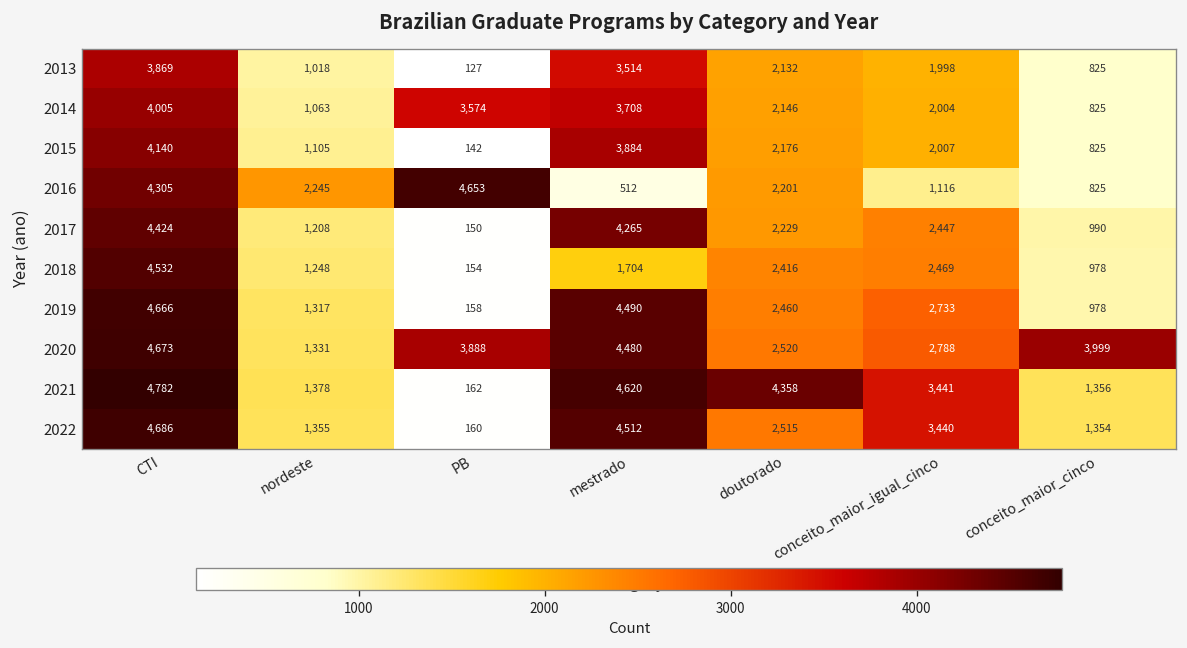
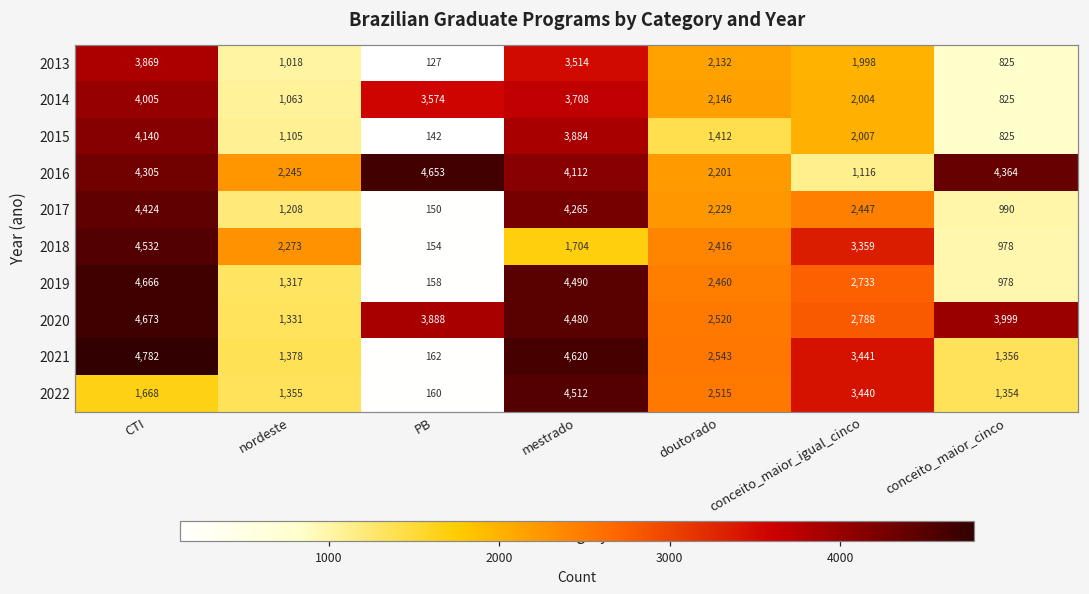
  {
    "2013": {
      "CTI": "3,869",
      "nordeste": "1,018",
      "PB": "127",
      "mestrado": "3,514",
      "doutorado": "2,132",
      "conceito_maior_igual_cinco": "1,998",
      "conceito_maior_cinco": "825"
    },
    "2014": {
      "CTI": "4,005",
      "nordeste": "1,063",
      "PB": "3,574",
      "mestrado": "3,708",
      "doutorado": "2,146",
      "conceito_maior_igual_cinco": "2,004",
      "conceito_maior_cinco": "825"
    },
    "2015": {
      "CTI": "4,140",
      "nordeste": "1,105",
      "PB": "142",
      "mestrado": "3,884",
-     "doutorado": "2,176",
+     "doutorado": "1,412",
      "conceito_maior_igual_cinco": "2,007",
      "conceito_maior_cinco": "825"
    },
    "2016": {
      "CTI": "4,305",
      "nordeste": "2,245",
      "PB": "4,653",
-     "mestrado": "512",
+     "mestrado": "4,112",
      "doutorado": "2,201",
      "conceito_maior_igual_cinco": "1,116",
-     "conceito_maior_cinco": "825"
+     "conceito_maior_cinco": "4,364"
    },
    "2017": {
      "CTI": "4,424",
      "nordeste": "1,208",
      "PB": "150",
      "mestrado": "4,265",
      "doutorado": "2,229",
      "conceito_maior_igual_cinco": "2,447",
      "conceito_maior_cinco": "990"
    },
    "2018": {
      "CTI": "4,532",
-     "nordeste": "1,248",
+     "nordeste": "2,273",
      "PB": "154",
      "mestrado": "1,704",
      "doutorado": "2,416",
-     "conceito_maior_igual_cinco": "2,469",
+     "conceito_maior_igual_cinco": "3,359",
      "conceito_maior_cinco": "978"
    },
    "2019": {
      "CTI": "4,666",
      "nordeste": "1,317",
      "PB": "158",
      "mestrado": "4,490",
      "doutorado": "2,460",
      "conceito_maior_igual_cinco": "2,733",
      "conceito_maior_cinco": "978"
    },
    "2020": {
      "CTI": "4,673",
      "nordeste": "1,331",
      "PB": "3,888",
      "mestrado": "4,480",
      "doutorado": "2,520",
      "conceito_maior_igual_cinco": "2,788",
      "conceito_maior_cinco": "3,999"
    },
    "2021": {
      "CTI": "4,782",
      "nordeste": "1,378",
      "PB": "162",
      "mestrado": "4,620",
-     "doutorado": "4,358",
+     "doutorado": "2,543",
      "conceito_maior_igual_cinco": "3,441",
      "conceito_maior_cinco": "1,356"
    },
    "2022": {
-     "CTI": "4,686",
+     "CTI": "1,668",
      "nordeste": "1,355",
      "PB": "160",
      "mestrado": "4,512",
      "doutorado": "2,515",
      "conceito_maior_igual_cinco": "3,440",
      "conceito_maior_cinco": "1,354"
    }
  }
